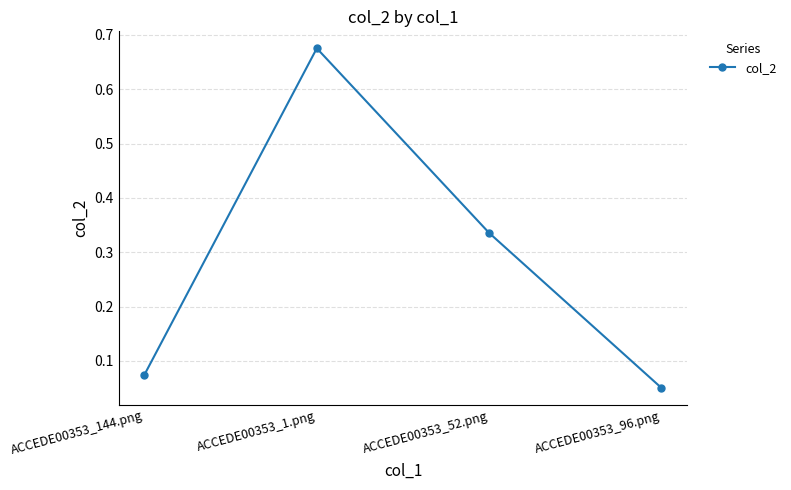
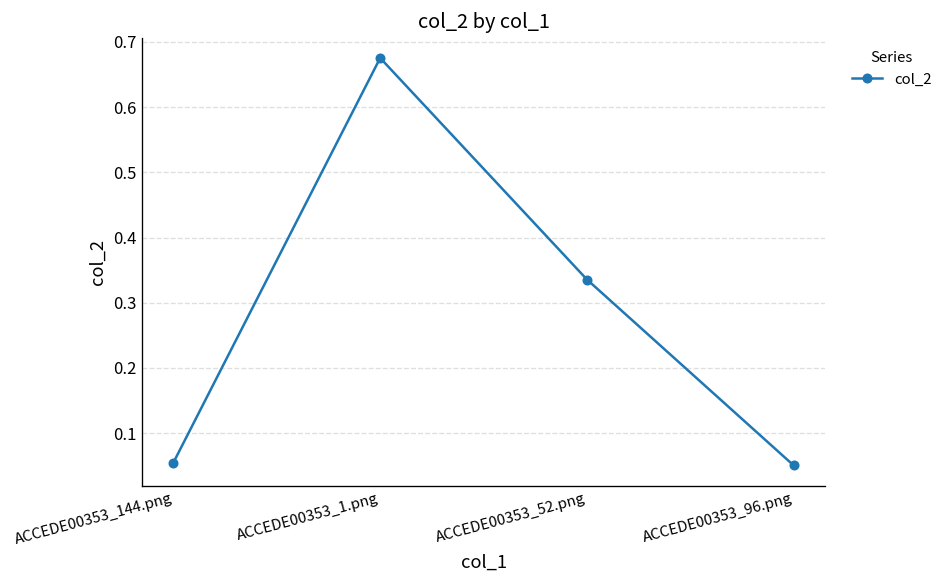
  {
-   "ACCEDE00353_144.png": 0.07,
+   "ACCEDE00353_144.png": 0.05,
    "ACCEDE00353_1.png": 0.68,
    "ACCEDE00353_52.png": 0.34,
    "ACCEDE00353_96.png": 0.05
  }
